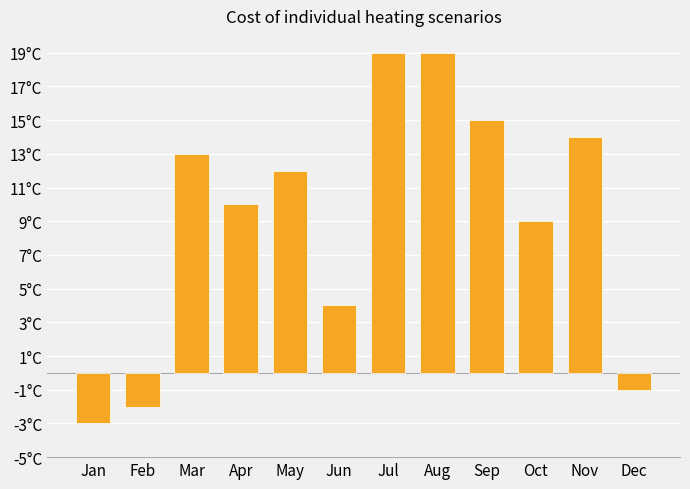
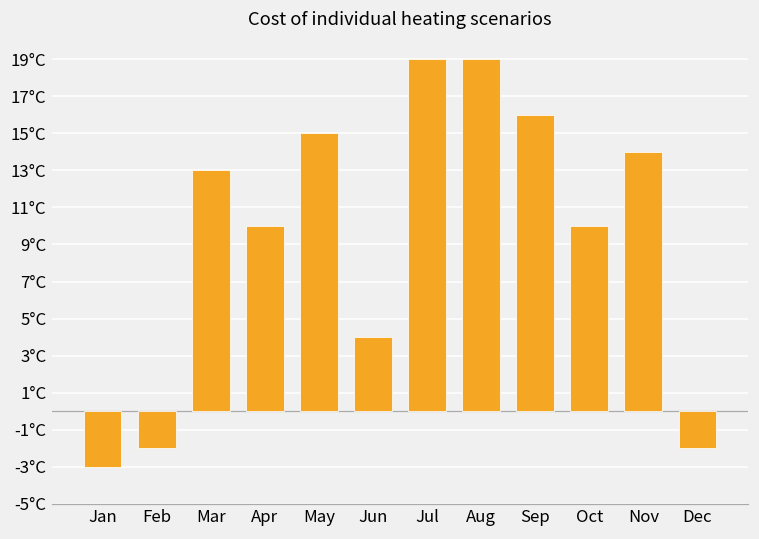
  {
    "Jan": "-3°C",
    "Feb": "-2°C",
    "Mar": "13°C",
    "Apr": "10°C",
-   "May": "12°C",
+   "May": "15°C",
    "Jun": "4°C",
    "Jul": "19°C",
    "Aug": "19°C",
-   "Sep": "15°C",
-   "Oct": "9°C",
+   "Sep": "16°C",
+   "Oct": "10°C",
    "Nov": "14°C",
-   "Dec": "-1°C"
+   "Dec": "-2°C"
  }
